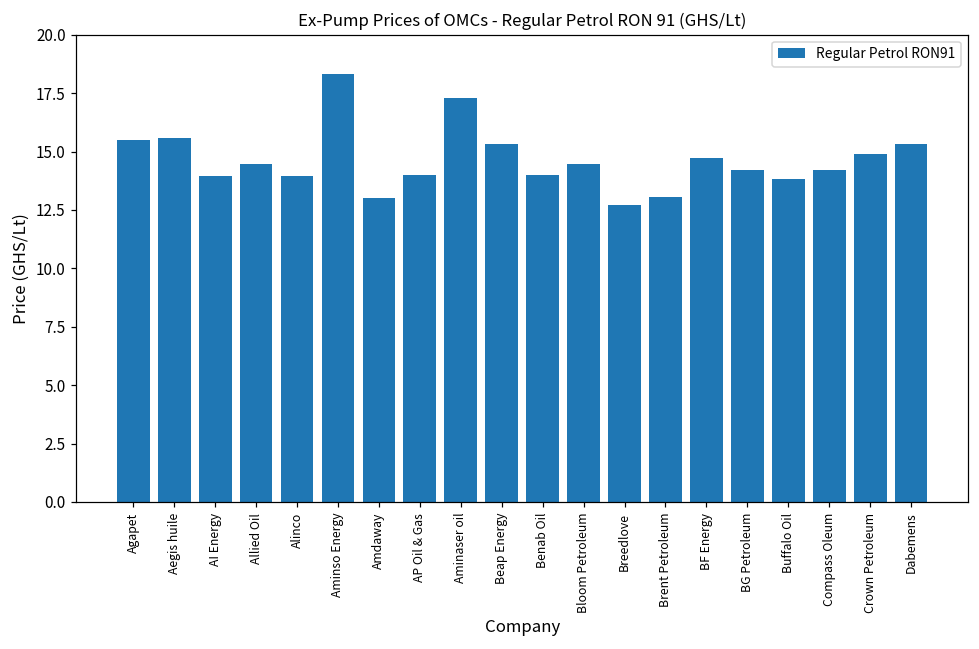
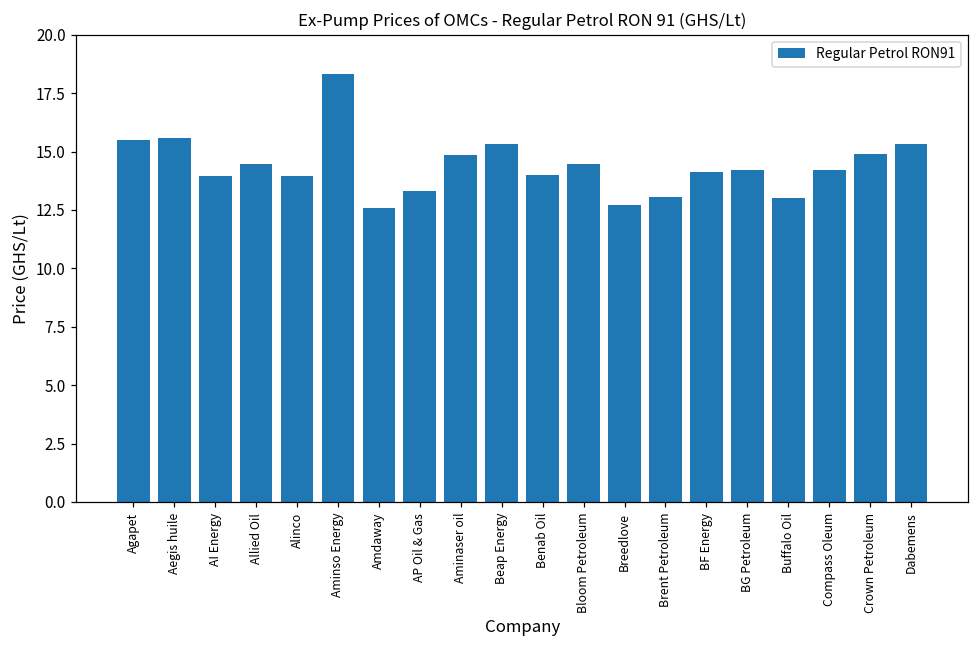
  {
    "Agapet": 15.5,
    "Aegis huile": 15.6,
    "AI Energy": 14.0,
    "Allied Oil": 14.5,
    "Alinco": 13.9,
    "Aminso Energy": 18.3,
-   "Amdaway": 13.0,
-   "AP Oil & Gas": 14.0,
-   "Aminaser oil": 17.3,
+   "Amdaway": 12.6,
+   "AP Oil & Gas": 13.3,
+   "Aminaser oil": 14.9,
    "Beap Energy": 15.3,
    "Benab Oil": 14.0,
    "Bloom Petroleum": 14.5,
    "Breedlove": 12.7,
    "Brent Petroleum": 13.1,
-   "BF Energy": 14.7,
+   "BF Energy": 14.1,
    "BG Petroleum": 14.2,
-   "Buffalo Oil": 13.8,
+   "Buffalo Oil": 13.0,
    "Compass Oleum": 14.2,
    "Crown Petroleum": 14.9,
    "Dabemens": 15.3
  }
